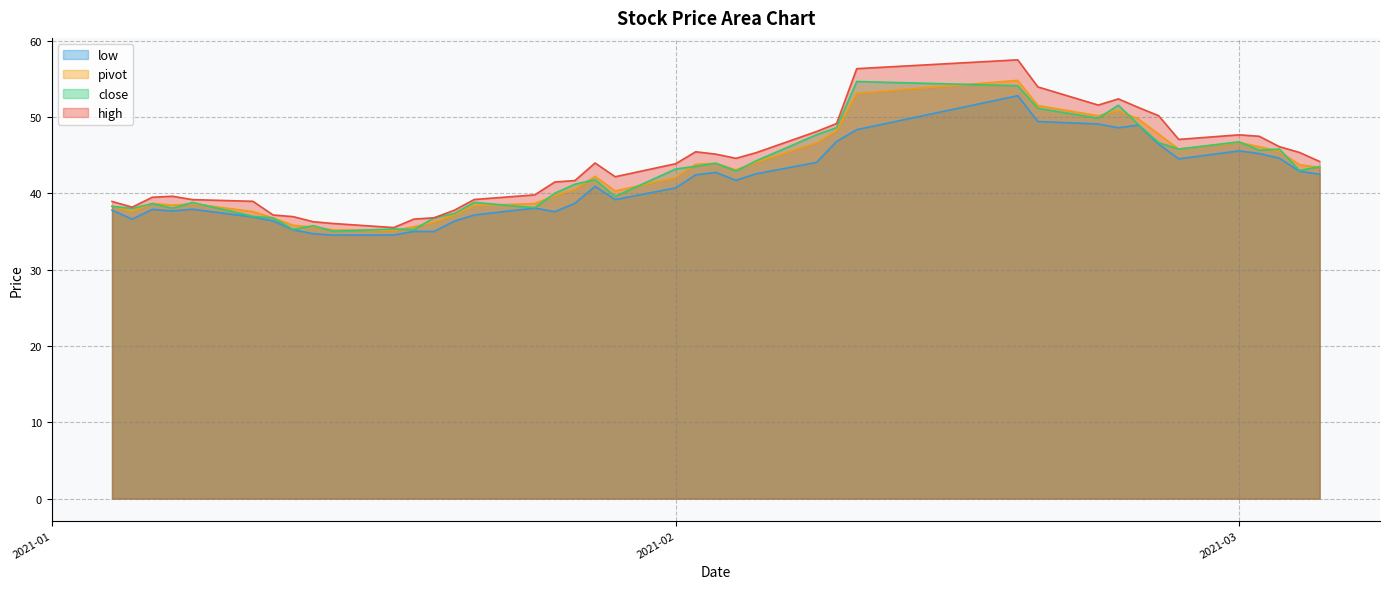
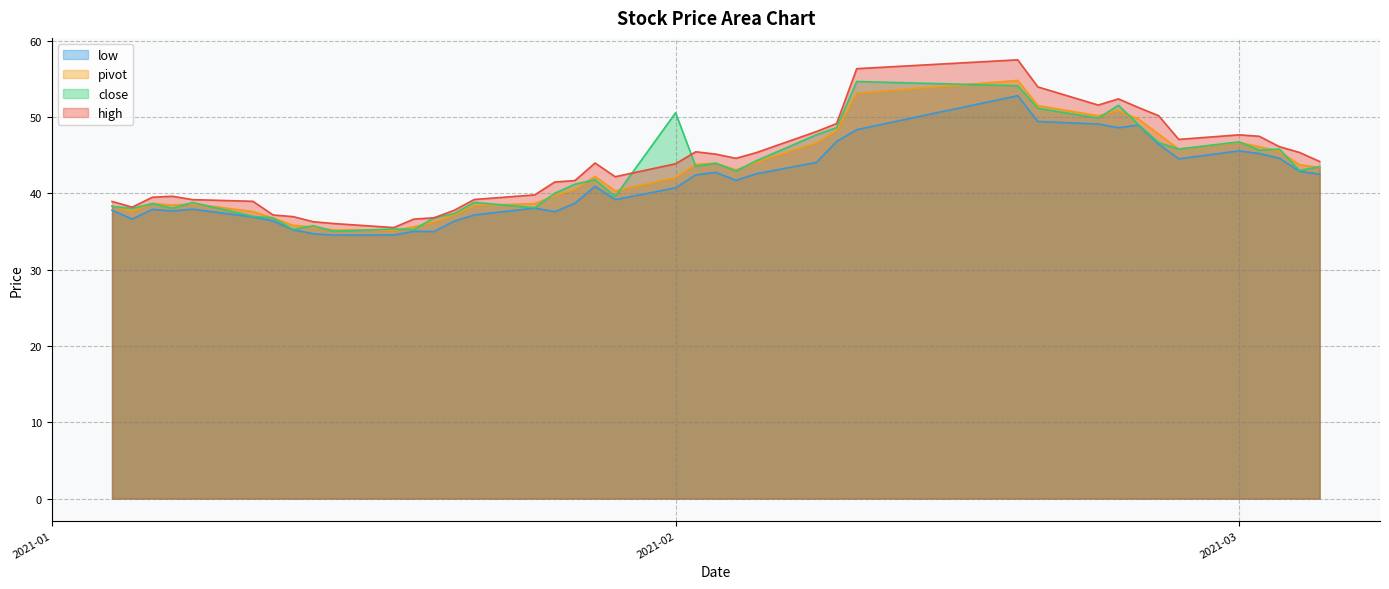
  {
    "low": {
      "2021-02": 41,
      "2021-03": 46
    },
    "close": {
-     "2021-02": 43
+     "2021-02": 51
    }
  }
